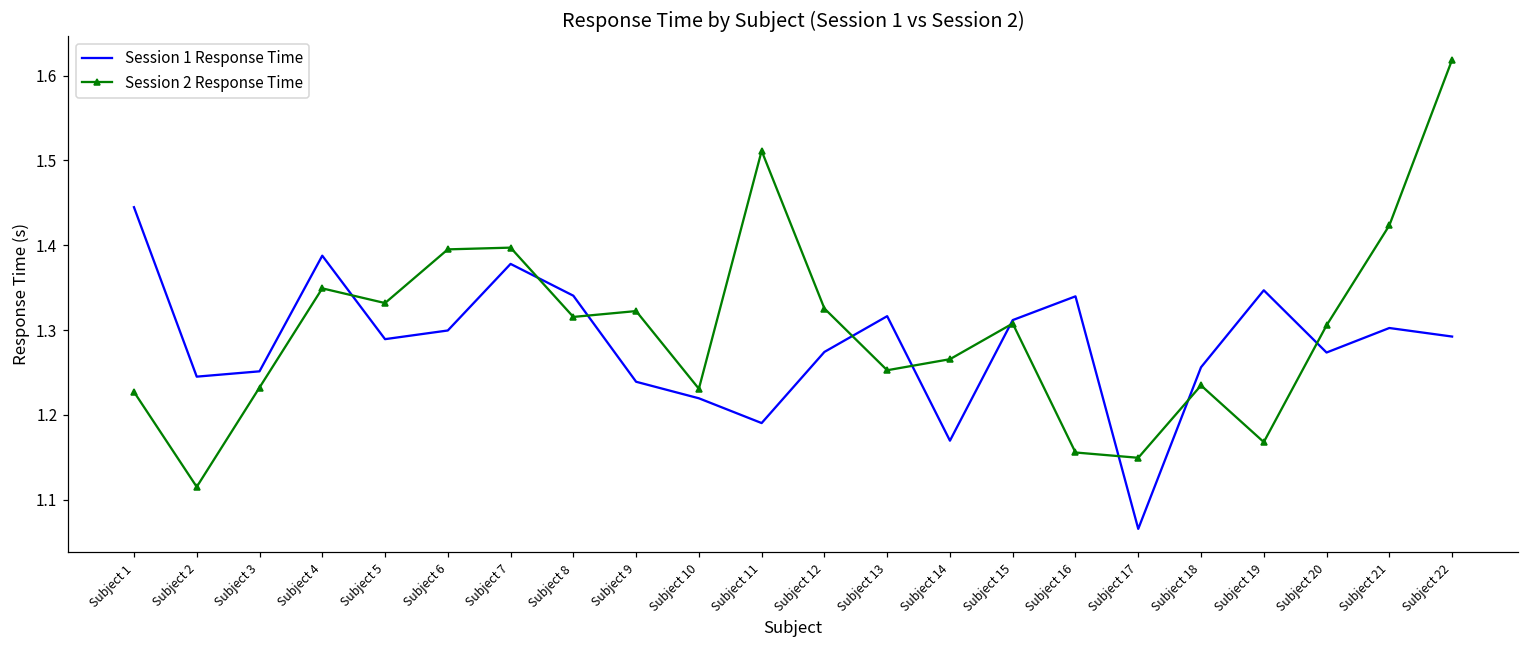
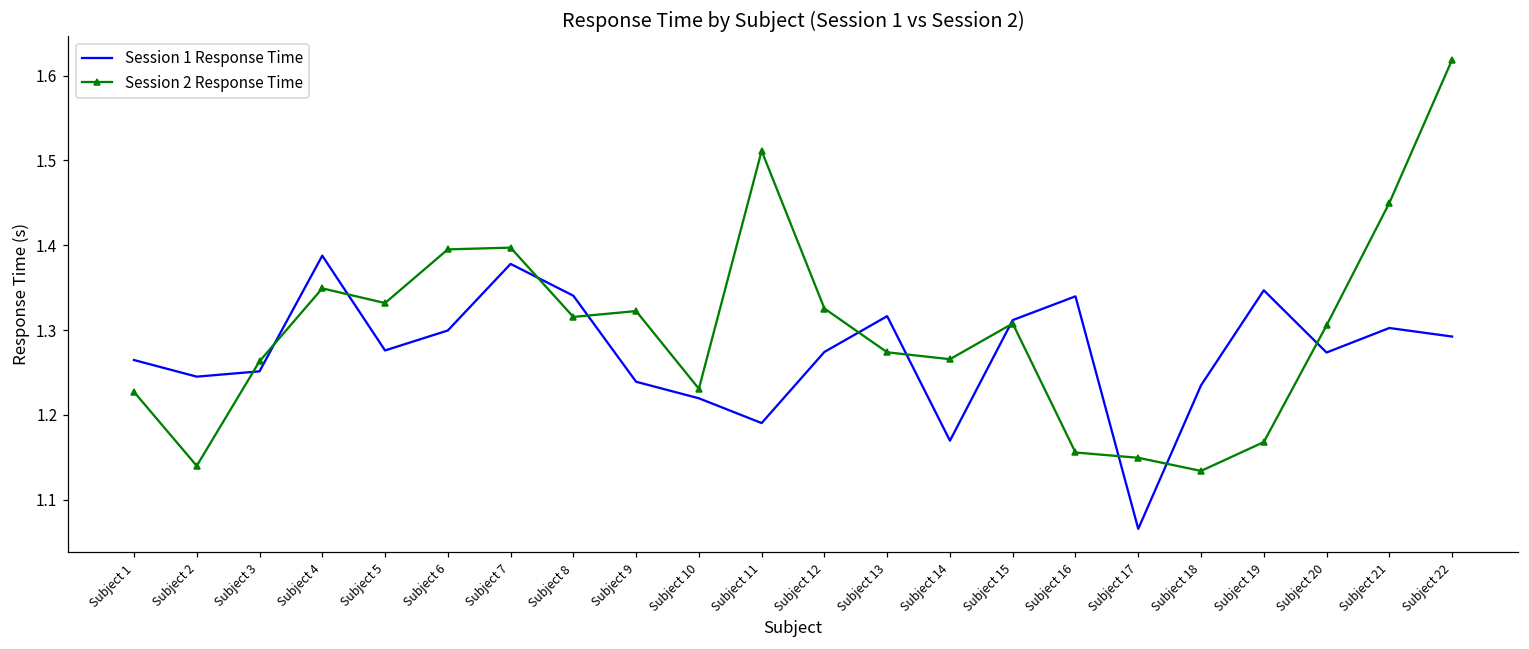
  {
    "Session 1 Response Time": {
-     "Subject 1": 1.44,
+     "Subject 1": 1.26,
      "Subject 2": 1.25,
      "Subject 3": 1.25,
      "Subject 4": 1.39,
-     "Subject 5": 1.29,
+     "Subject 5": 1.28,
      "Subject 6": 1.30,
      "Subject 7": 1.38,
      "Subject 8": 1.34,
      "Subject 9": 1.24,
      "Subject 10": 1.22,
      "Subject 11": 1.19,
      "Subject 12": 1.27,
      "Subject 13": 1.32,
      "Subject 14": 1.17,
      "Subject 15": 1.31,
      "Subject 16": 1.34,
      "Subject 17": 1.07,
-     "Subject 18": 1.26,
+     "Subject 18": 1.23,
      "Subject 19": 1.35,
      "Subject 20": 1.27,
      "Subject 21": 1.30,
      "Subject 22": 1.29
    },
    "Session 2 Response Time": {
      "Subject 1": 1.23,
-     "Subject 2": 1.12,
-     "Subject 3": 1.23,
+     "Subject 2": 1.14,
+     "Subject 3": 1.26,
      "Subject 4": 1.35,
      "Subject 5": 1.33,
      "Subject 6": 1.40,
      "Subject 7": 1.40,
      "Subject 8": 1.32,
      "Subject 9": 1.32,
      "Subject 10": 1.23,
      "Subject 11": 1.51,
      "Subject 12": 1.33,
-     "Subject 13": 1.25,
+     "Subject 13": 1.27,
      "Subject 14": 1.27,
      "Subject 15": 1.31,
      "Subject 16": 1.16,
      "Subject 17": 1.15,
-     "Subject 18": 1.23,
+     "Subject 18": 1.13,
      "Subject 19": 1.17,
      "Subject 20": 1.31,
-     "Subject 21": 1.42,
+     "Subject 21": 1.45,
      "Subject 22": 1.62
    }
  }
